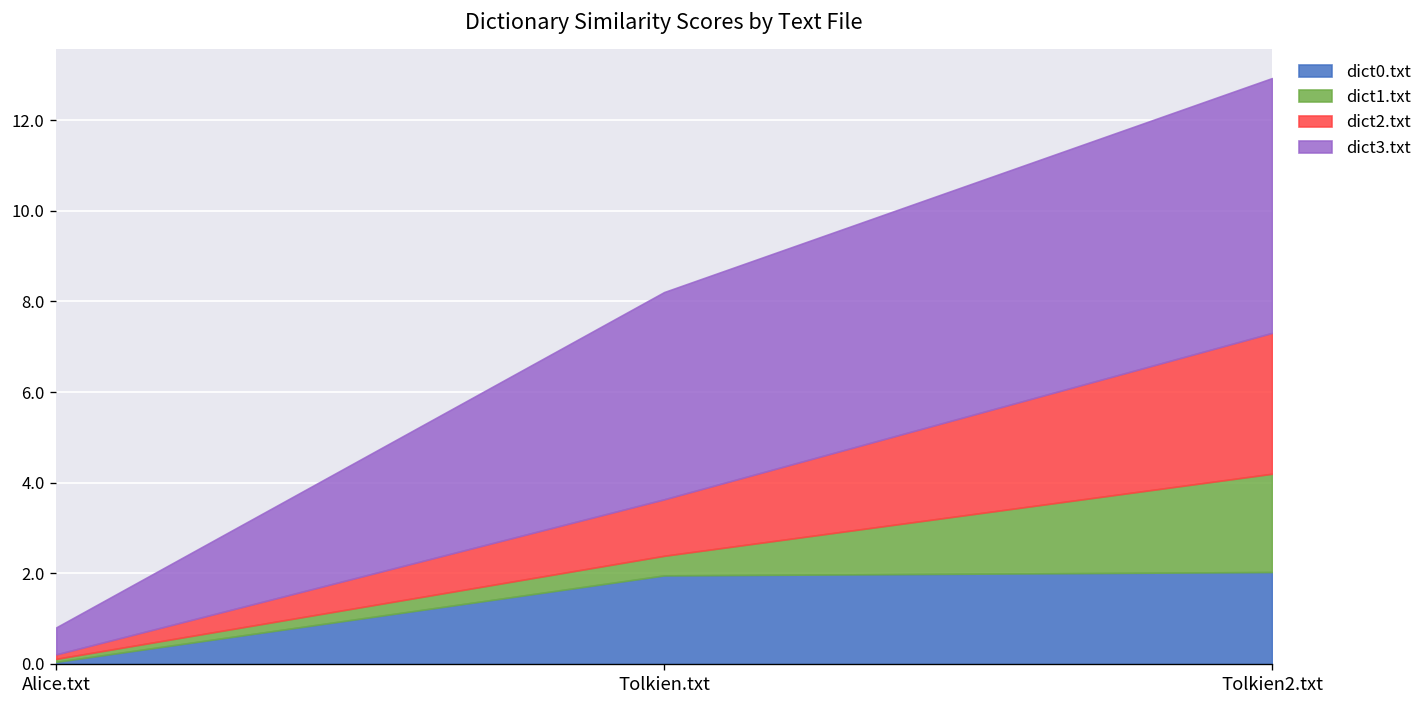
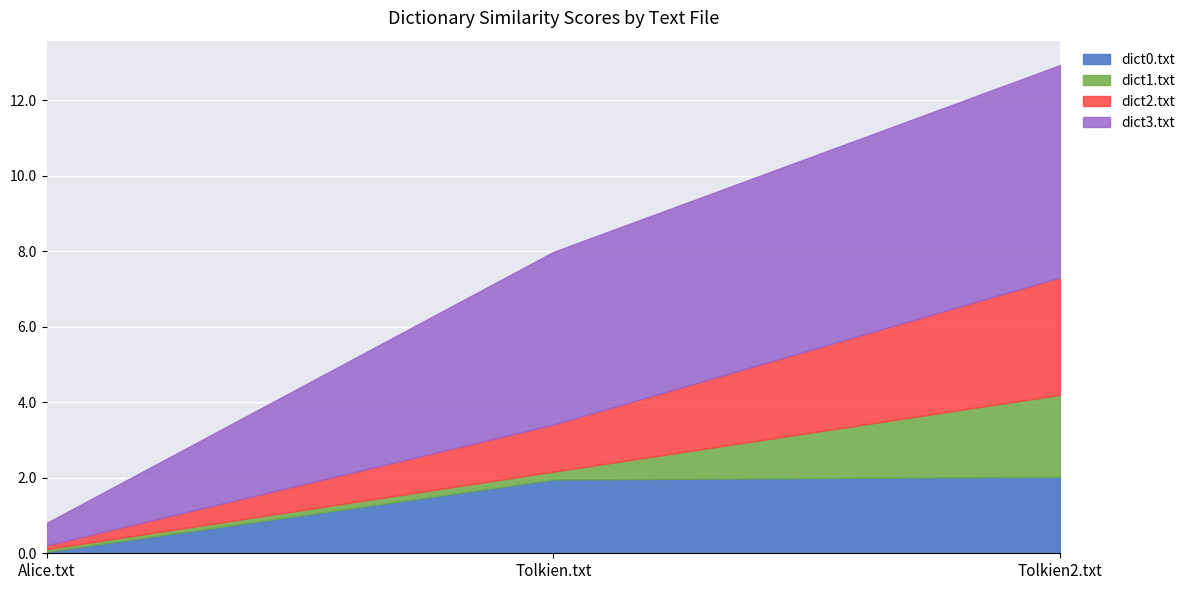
  {
    "dict0.txt": {
      "Tolkien.txt": 2.0,
      "Tolkien2.txt": 2.0
    },
    "dict1.txt": {
-     "Tolkien.txt": 0.4,
+     "Tolkien.txt": 0.2,
      "Tolkien2.txt": 2.2
    },
    "dict2.txt": {
      "Alice.txt": 0.1,
      "Tolkien.txt": 1.2,
      "Tolkien2.txt": 3.1
    },
    "dict3.txt": {
      "Alice.txt": 0.6,
      "Tolkien.txt": 4.6,
      "Tolkien2.txt": 5.6
    }
  }
